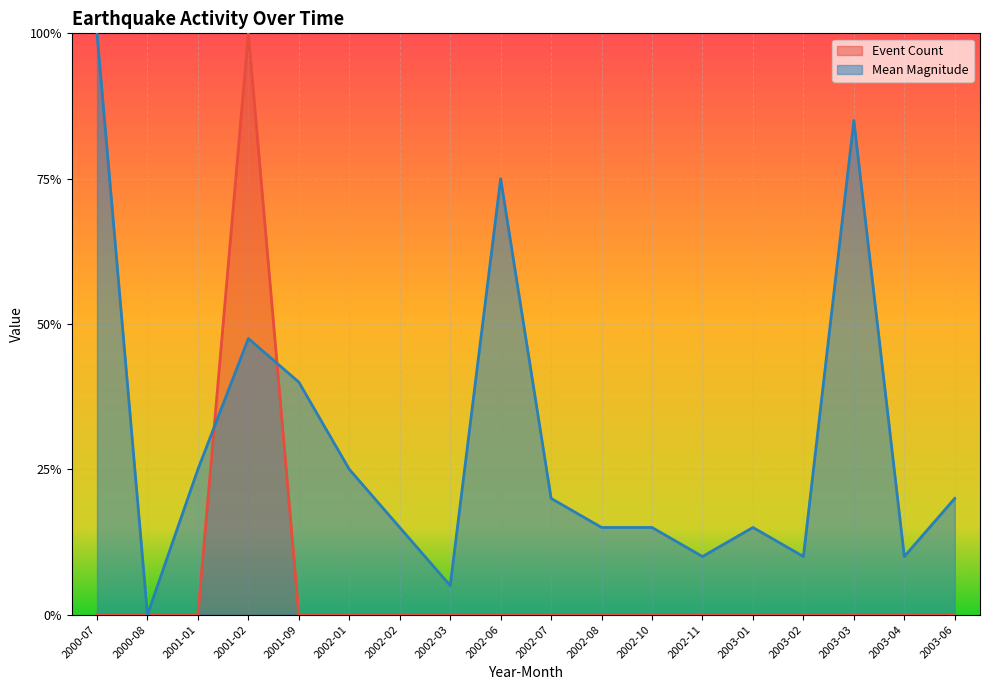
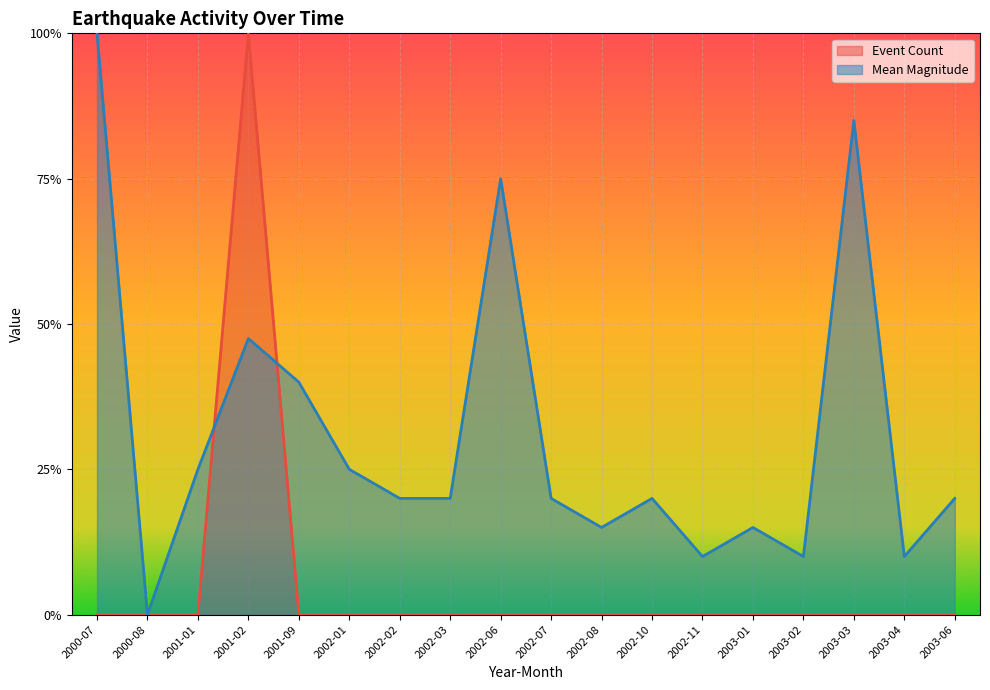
  {
    "Event Count": {
      "2000-07": "0%",
      "2001-01": "0%",
      "2001-02": "100%",
      "2001-09": "0%",
      "2002-01": "0%",
      "2002-02": "0%",
      "2002-03": "0%",
      "2002-06": "0%",
      "2002-07": "0%",
      "2002-08": "0%",
      "2002-10": "0%",
      "2002-11": "0%",
      "2003-01": "0%",
      "2003-02": "0%",
      "2003-03": "0%",
      "2003-04": "0%",
      "2003-06": "0%"
    },
    "Mean Magnitude": {
      "2000-07": "100%",
      "2001-01": "25%",
      "2001-02": "47%",
      "2001-09": "40%",
      "2002-01": "25%",
-     "2002-02": "15%",
-     "2002-03": "5%",
+     "2002-02": "20%",
+     "2002-03": "20%",
      "2002-06": "75%",
      "2002-07": "20%",
      "2002-08": "15%",
-     "2002-10": "15%",
+     "2002-10": "20%",
      "2002-11": "10%",
      "2003-01": "15%",
      "2003-02": "10%",
      "2003-03": "85%",
      "2003-04": "10%",
      "2003-06": "20%"
    }
  }
